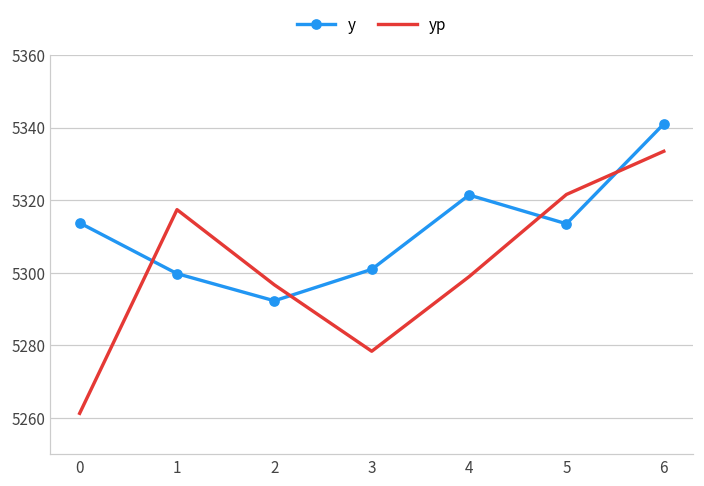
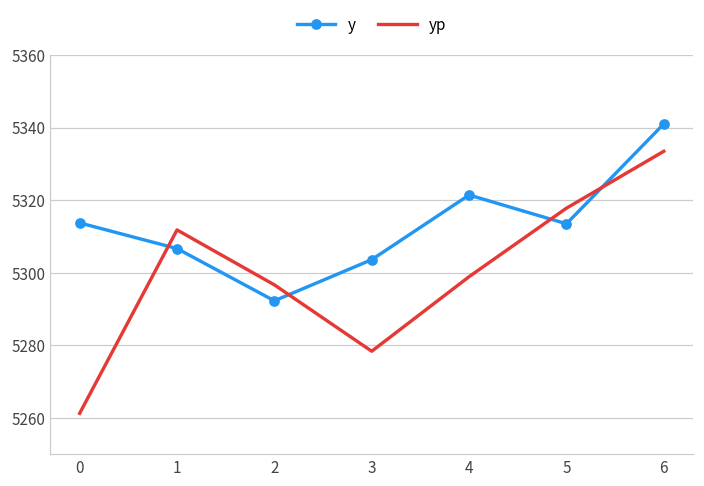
  {
    "y": {
      "0": 5314,
-     "1": 5300,
+     "1": 5307,
      "2": 5292,
-     "3": 5301,
+     "3": 5304,
      "4": 5321,
      "5": 5313,
      "6": 5341
    },
    "yp": {
      "0": 5261,
-     "1": 5317,
+     "1": 5312,
      "2": 5297,
      "3": 5278,
      "4": 5299,
-     "5": 5322,
+     "5": 5318,
      "6": 5333
    }
  }
